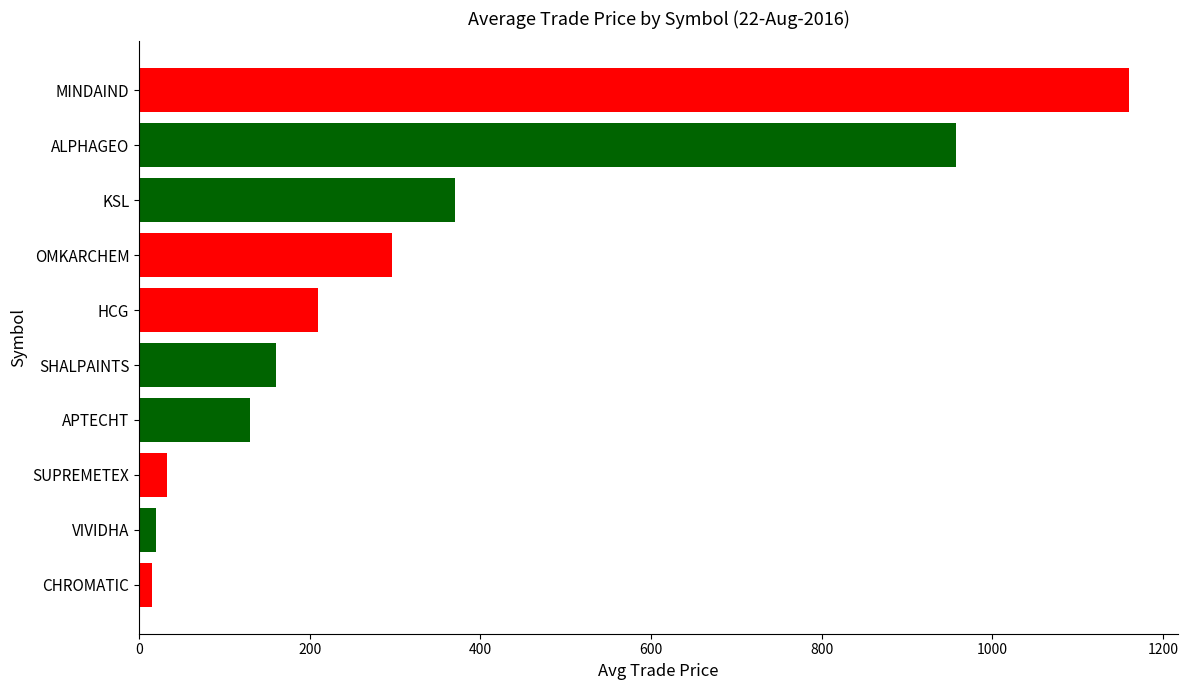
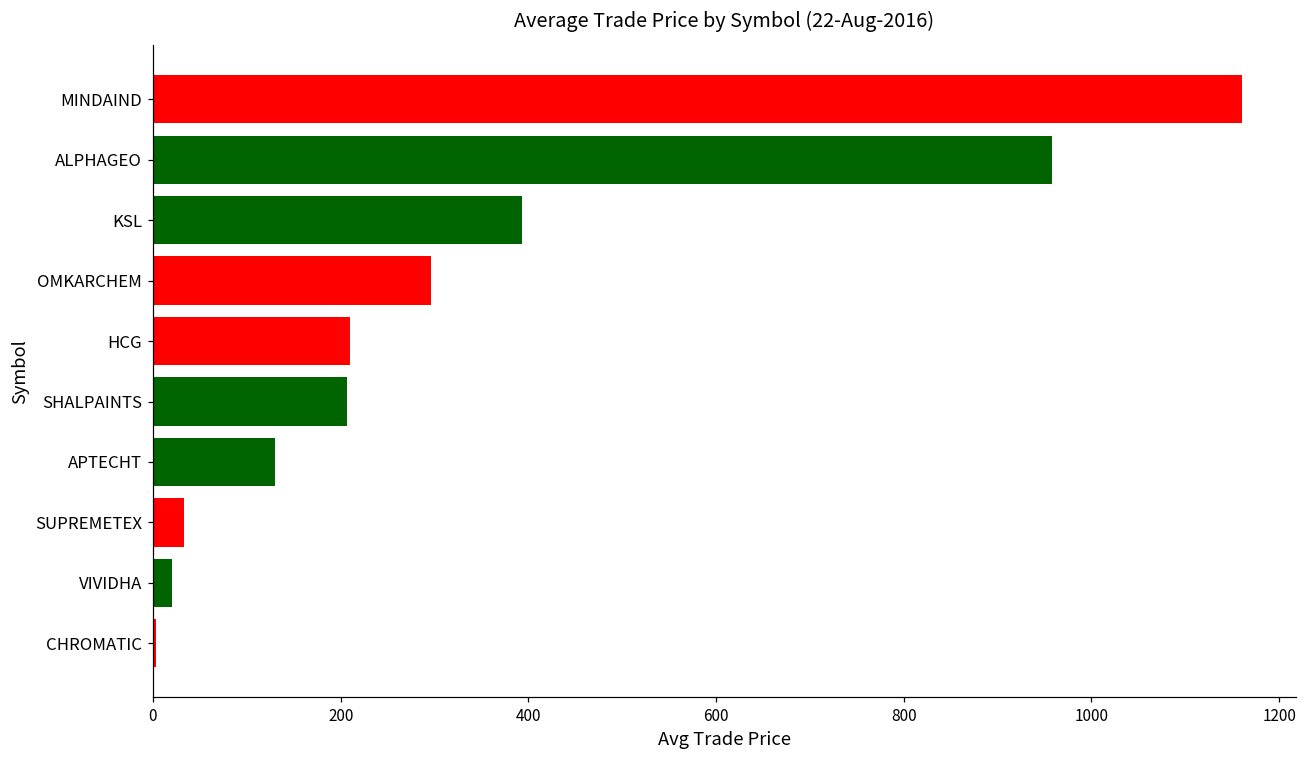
  {
    "MINDAIND": 1160,
    "ALPHAGEO": 960,
-   "KSL": 370,
+   "KSL": 390,
    "OMKARCHEM": 300,
    "HCG": 210,
-   "SHALPAINTS": 160,
+   "SHALPAINTS": 210,
    "APTECHT": 130,
    "SUPREMETEX": 30,
    "VIVIDHA": 20,
-   "CHROMATIC": 20
+   "CHROMATIC": 0
  }
